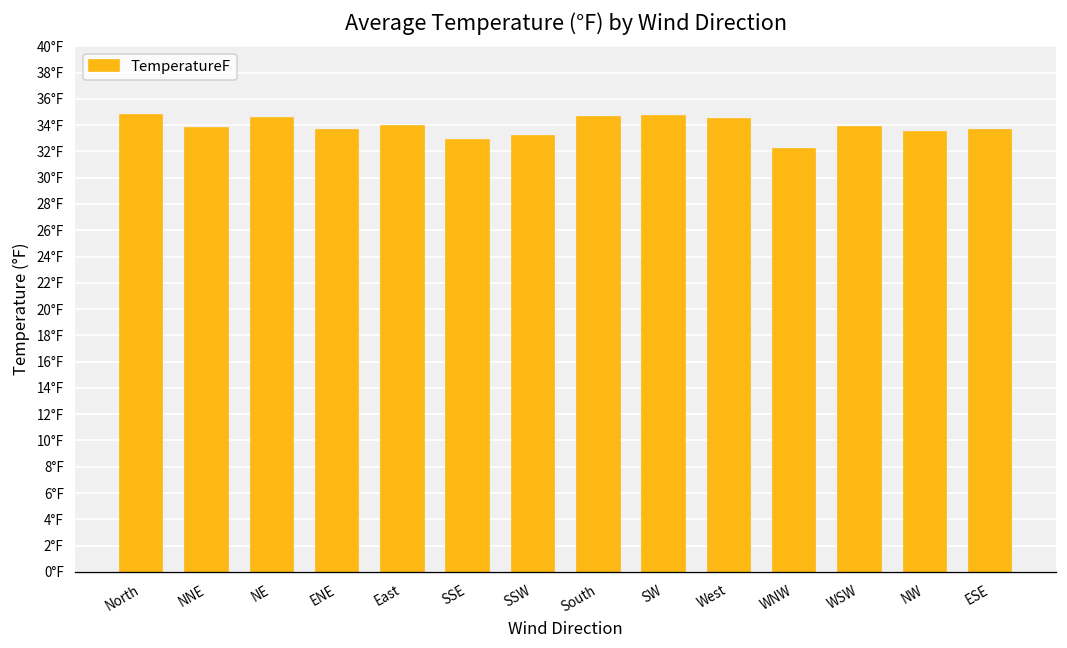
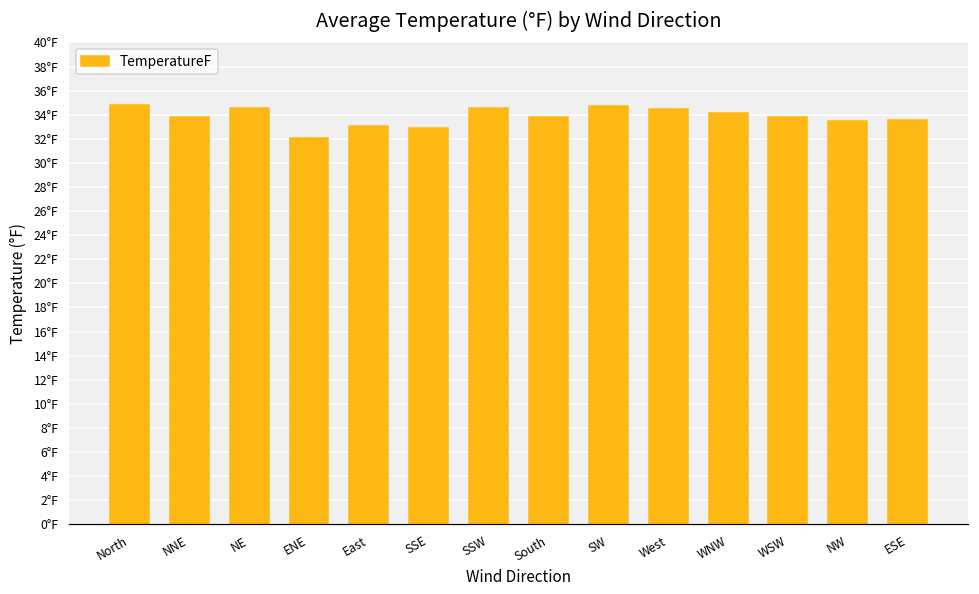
  {
    "North": "34.8°F",
    "NNE": "33.8°F",
    "NE": "34.5°F",
-   "ENE": "33.6°F",
-   "East": "33.9°F",
+   "ENE": "32.1°F",
+   "East": "33.1°F",
    "SSE": "32.9°F",
-   "SSW": "33.2°F",
-   "South": "34.6°F",
+   "SSW": "34.6°F",
+   "South": "33.9°F",
    "SW": "34.7°F",
    "West": "34.5°F",
-   "WNW": "32.2°F",
+   "WNW": "34.1°F",
    "WSW": "33.9°F",
    "NW": "33.5°F",
    "ESE": "33.6°F"
  }
